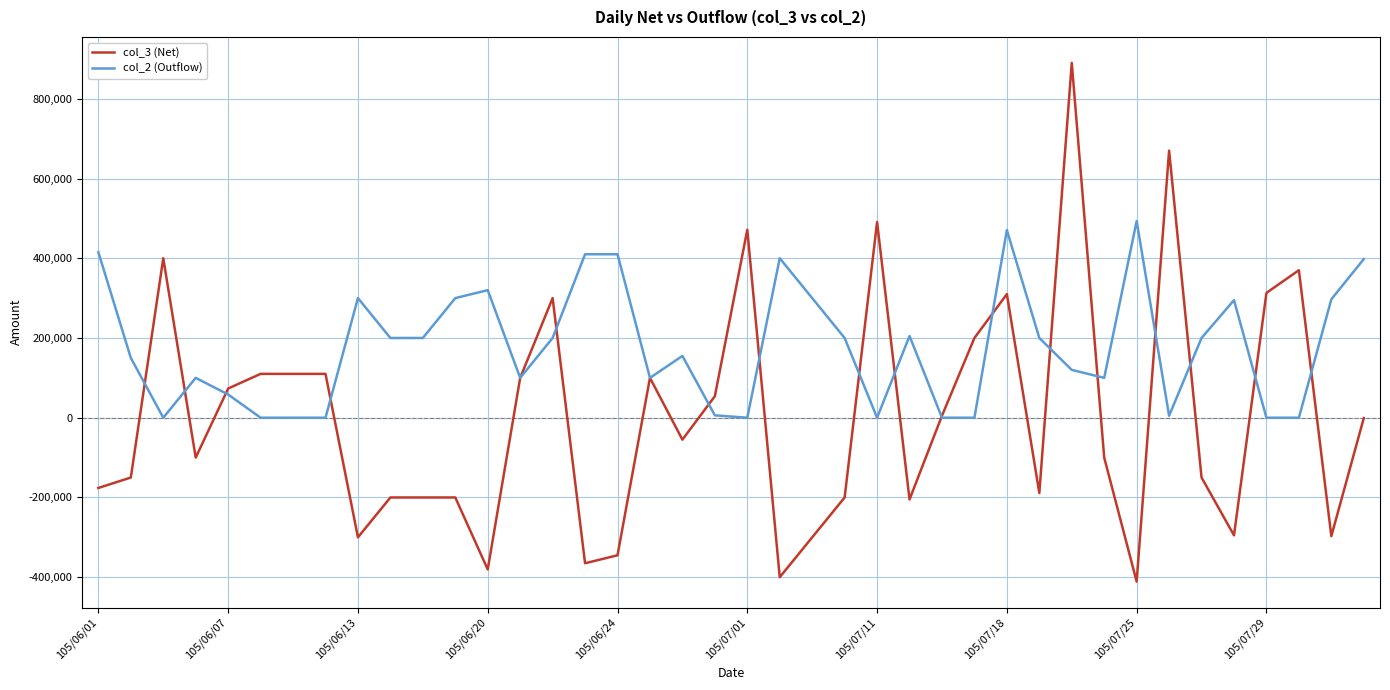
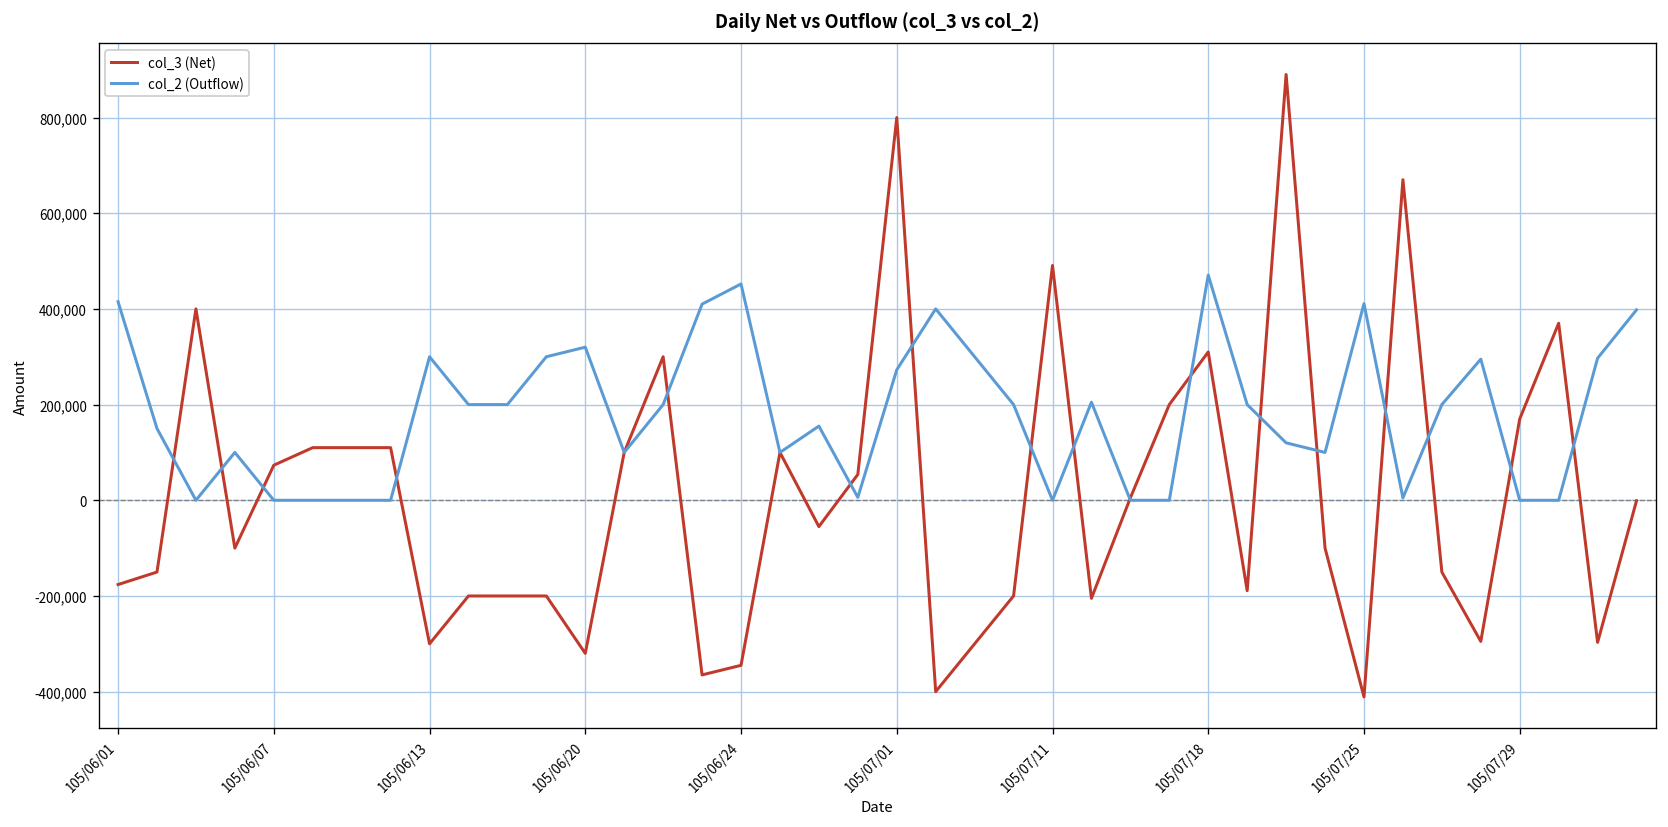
  {
    "col_3 (Net)": {
      "105/06/01": "-180,000",
      "105/06/07": "70,000",
      "105/06/13": "-300,000",
-     "105/06/20": "-380,000",
+     "105/06/20": "-320,000",
      "105/06/24": "-340,000",
-     "105/07/01": "470,000",
+     "105/07/01": "800,000",
      "105/07/11": "490,000",
      "105/07/18": "310,000",
      "105/07/25": "-410,000",
-     "105/07/29": "310,000"
+     "105/07/29": "170,000"
    },
    "col_2 (Outflow)": {
      "105/06/01": "420,000",
-     "105/06/07": "60,000",
+     "105/06/07": "0",
      "105/06/13": "300,000",
      "105/06/20": "320,000",
-     "105/06/24": "410,000",
-     "105/07/01": "0",
+     "105/06/24": "450,000",
+     "105/07/01": "270,000",
      "105/07/11": "0",
      "105/07/18": "470,000",
-     "105/07/25": "490,000",
+     "105/07/25": "410,000",
      "105/07/29": "0"
    }
  }
